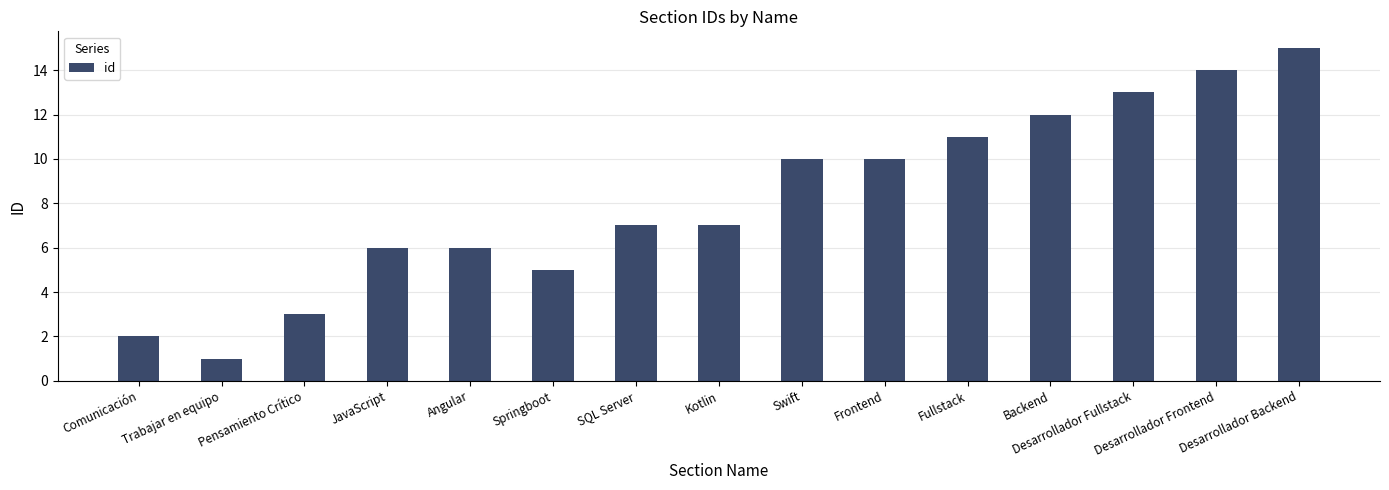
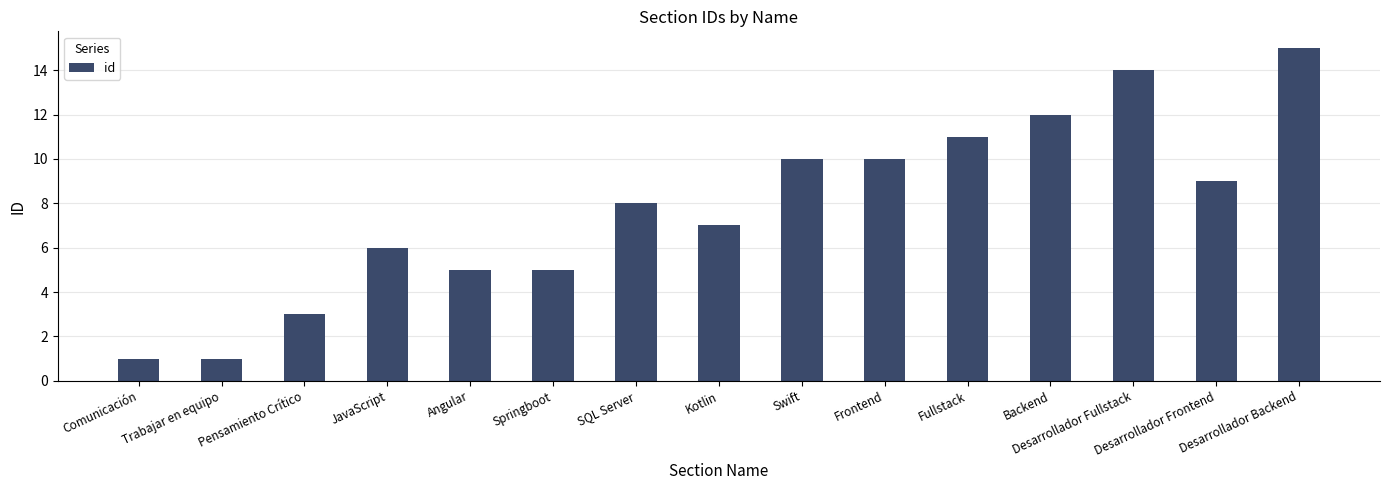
  {
-   "Comunicación": 2,
+   "Comunicación": 1,
    "Trabajar en equipo": 1,
    "Pensamiento Crítico": 3,
    "JavaScript": 6,
-   "Angular": 6,
+   "Angular": 5,
    "Springboot": 5,
-   "SQL Server": 7,
+   "SQL Server": 8,
    "Kotlin": 7,
    "Swift": 10,
    "Frontend": 10,
    "Fullstack": 11,
    "Backend": 12,
-   "Desarrollador Fullstack": 13,
-   "Desarrollador Frontend": 14,
+   "Desarrollador Fullstack": 14,
+   "Desarrollador Frontend": 9,
    "Desarrollador Backend": 15
  }
